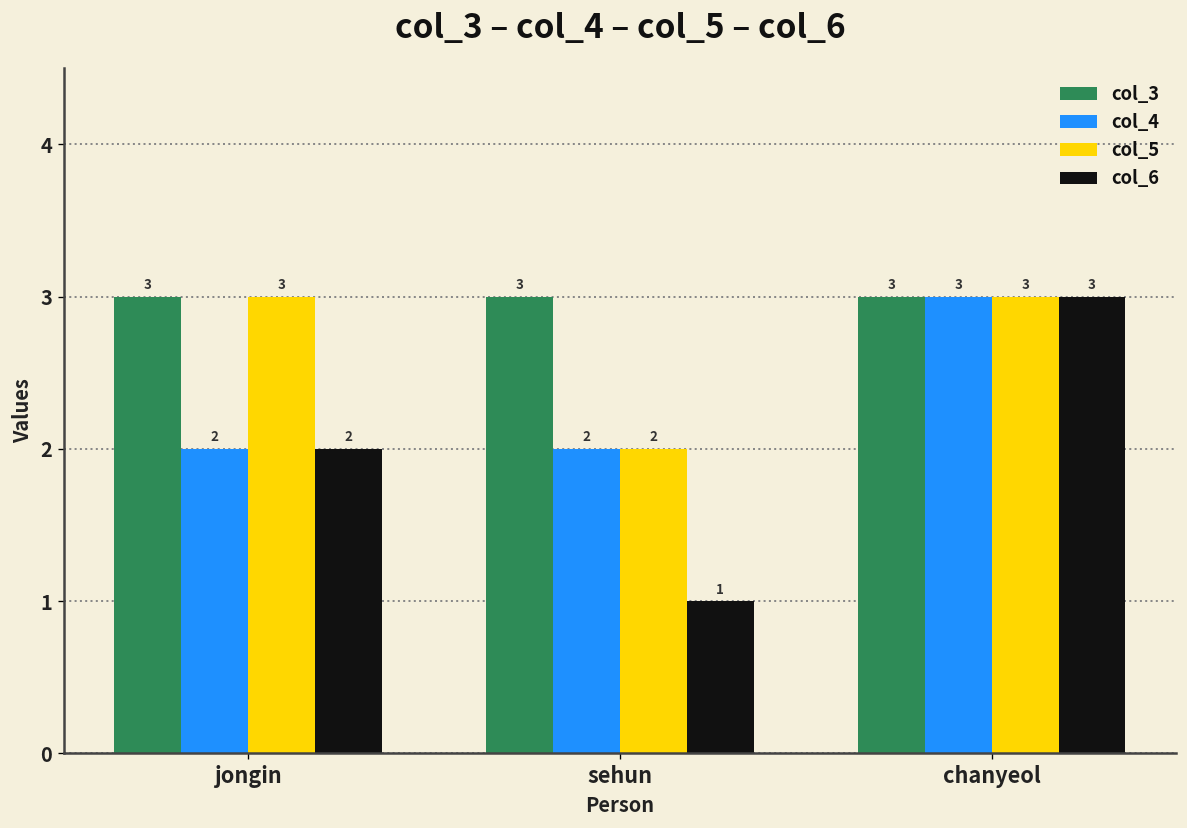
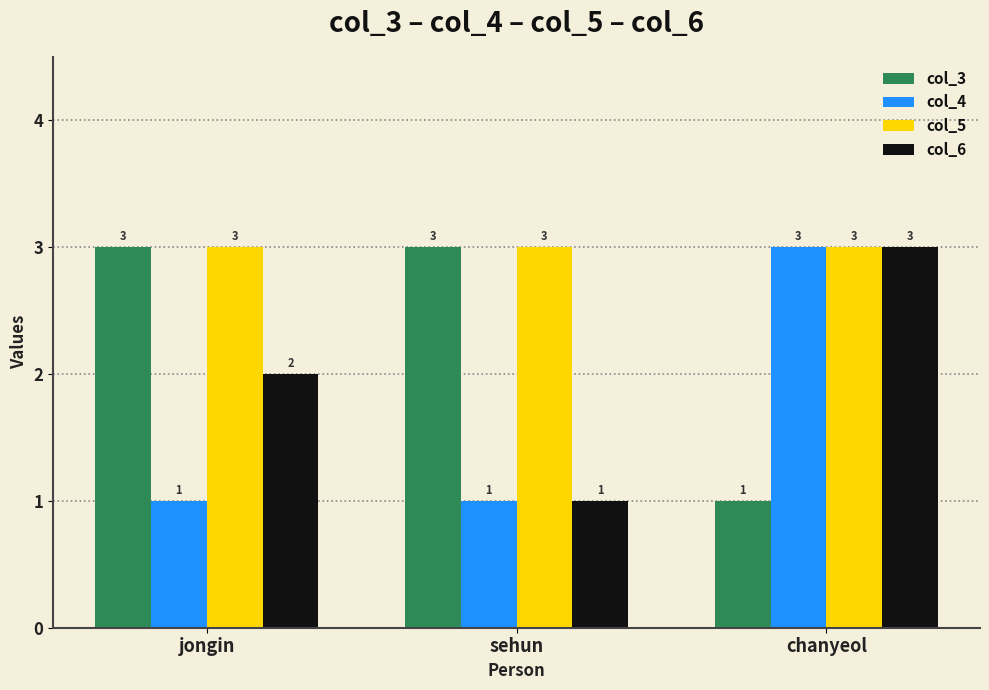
  {
    "col_3": {
      "jongin": 3,
      "sehun": 3,
-     "chanyeol": 3
+     "chanyeol": 1
    },
    "col_4": {
-     "jongin": 2,
-     "sehun": 2,
+     "jongin": 1,
+     "sehun": 1,
      "chanyeol": 3
    },
    "col_5": {
      "jongin": 3,
-     "sehun": 2,
+     "sehun": 3,
      "chanyeol": 3
    },
    "col_6": {
      "jongin": 2,
      "sehun": 1,
      "chanyeol": 3
    }
  }
